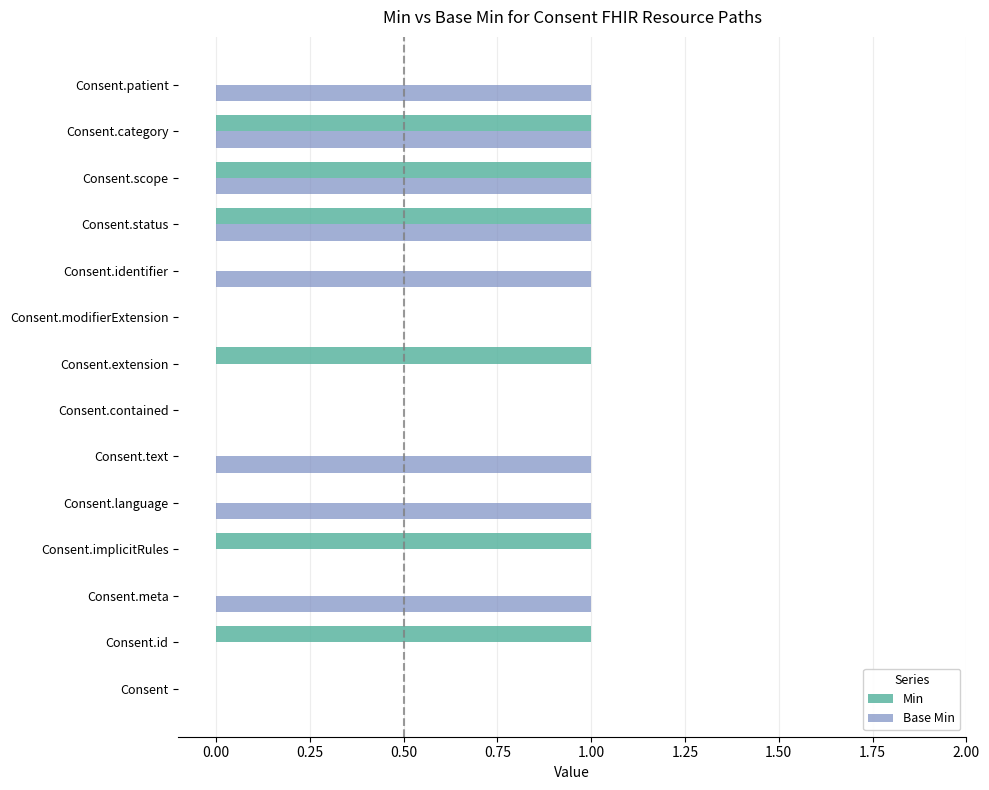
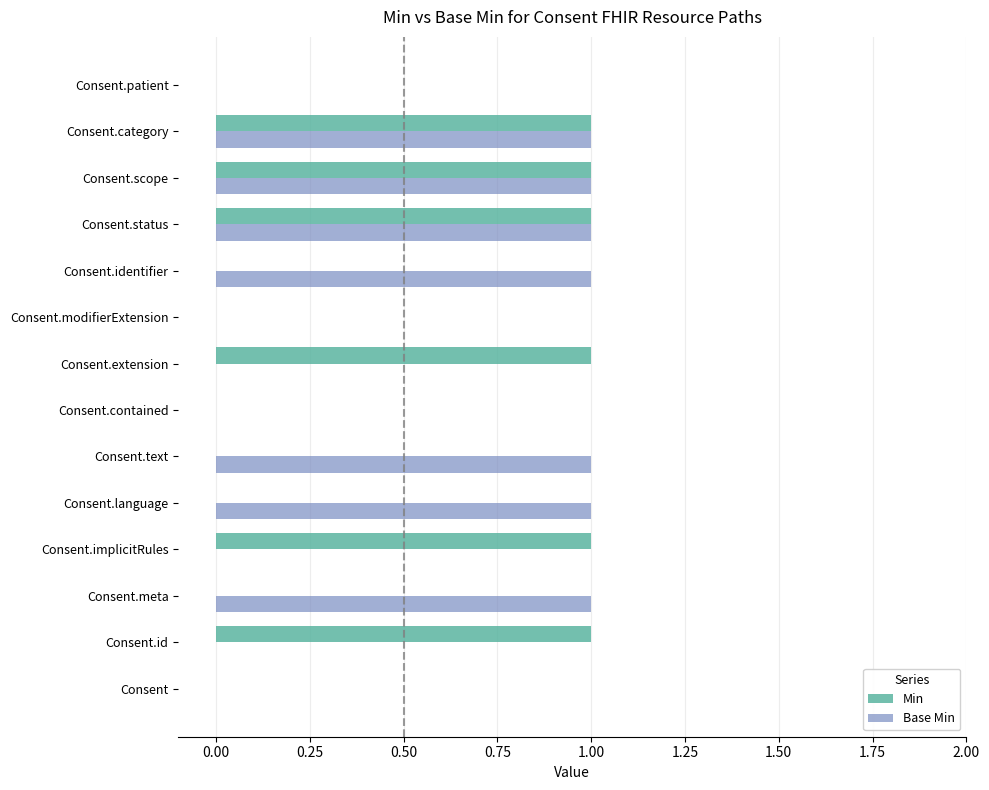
  {
    "Min": {
      "Consent.patient": 0,
      "Consent.category": 1,
      "Consent.scope": 1,
      "Consent.status": 1,
      "Consent.identifier": 0,
      "Consent.modifierExtension": 0,
      "Consent.extension": 1,
      "Consent.contained": 0,
      "Consent.text": 0,
      "Consent.language": 0,
      "Consent.implicitRules": 1,
      "Consent.meta": 0,
      "Consent.id": 1,
      "Consent": 0
    },
    "Base Min": {
-     "Consent.patient": 1,
+     "Consent.patient": 0,
      "Consent.category": 1,
      "Consent.scope": 1,
      "Consent.status": 1,
      "Consent.identifier": 1,
      "Consent.modifierExtension": 0,
      "Consent.extension": 0,
      "Consent.contained": 0,
      "Consent.text": 1,
      "Consent.language": 1,
      "Consent.implicitRules": 0,
      "Consent.meta": 1,
      "Consent.id": 0,
      "Consent": 0
    }
  }
